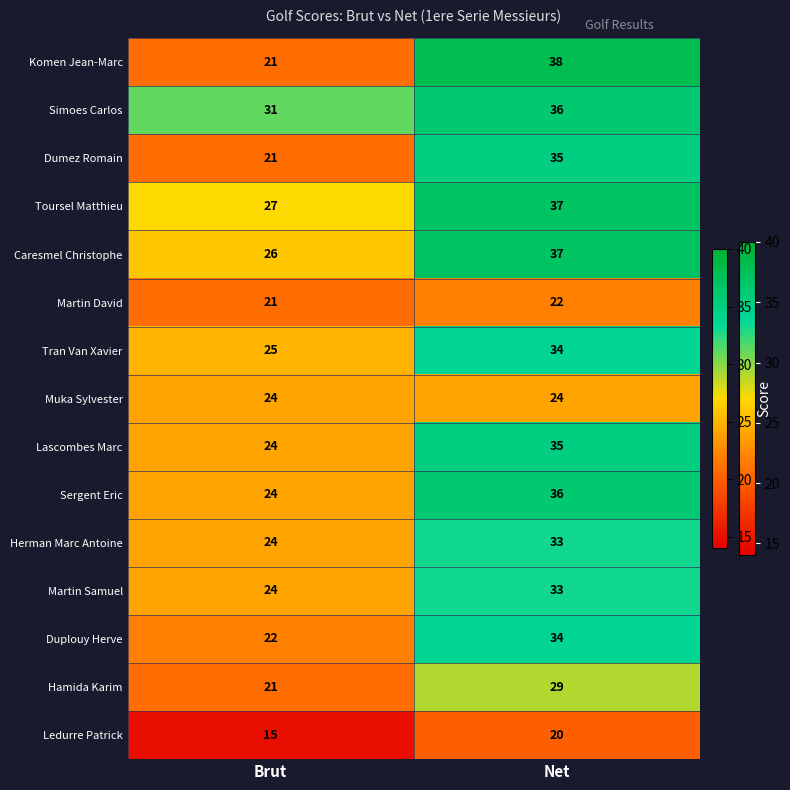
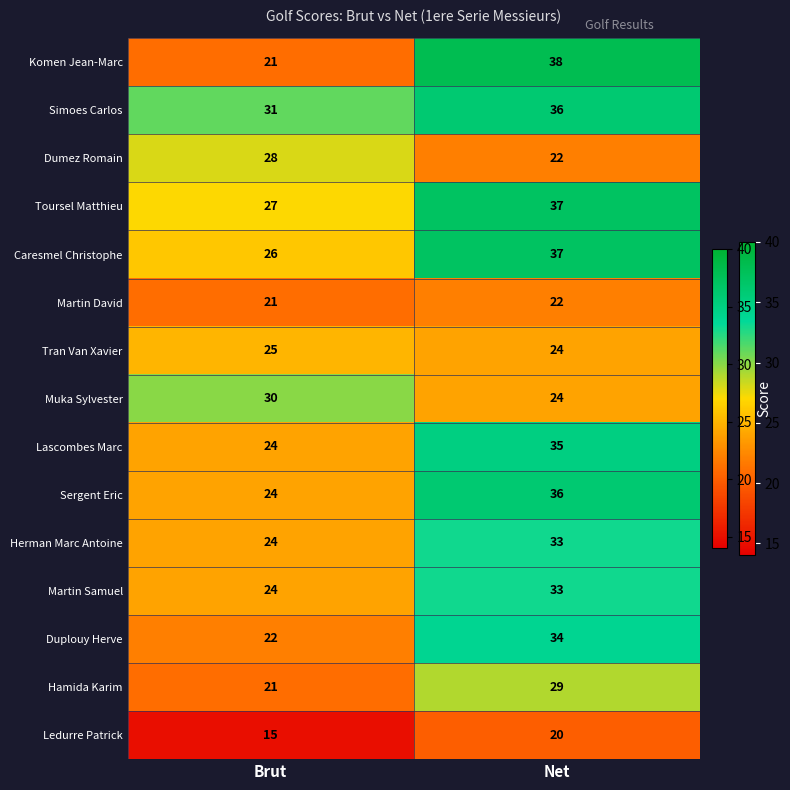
  {
    "Komen Jean-Marc": {
      "Brut": 21,
      "Net": 38
    },
    "Simoes Carlos": {
      "Brut": 31,
      "Net": 36
    },
    "Dumez Romain": {
-     "Brut": 21,
-     "Net": 35
+     "Brut": 28,
+     "Net": 22
    },
    "Toursel Matthieu": {
      "Brut": 27,
      "Net": 37
    },
    "Caresmel Christophe": {
      "Brut": 26,
      "Net": 37
    },
    "Martin David": {
      "Brut": 21,
      "Net": 22
    },
    "Tran Van Xavier": {
      "Brut": 25,
-     "Net": 34
+     "Net": 24
    },
    "Muka Sylvester": {
-     "Brut": 24,
+     "Brut": 30,
      "Net": 24
    },
    "Lascombes Marc": {
      "Brut": 24,
      "Net": 35
    },
    "Sergent Eric": {
      "Brut": 24,
      "Net": 36
    },
    "Herman Marc Antoine": {
      "Brut": 24,
      "Net": 33
    },
    "Martin Samuel": {
      "Brut": 24,
      "Net": 33
    },
    "Duplouy Herve": {
      "Brut": 22,
      "Net": 34
    },
    "Hamida Karim": {
      "Brut": 21,
      "Net": 29
    },
    "Ledurre Patrick": {
      "Brut": 15,
      "Net": 20
    }
  }
